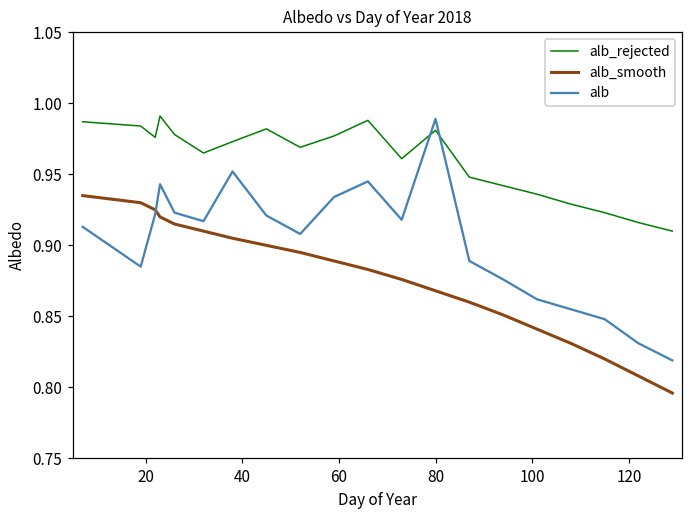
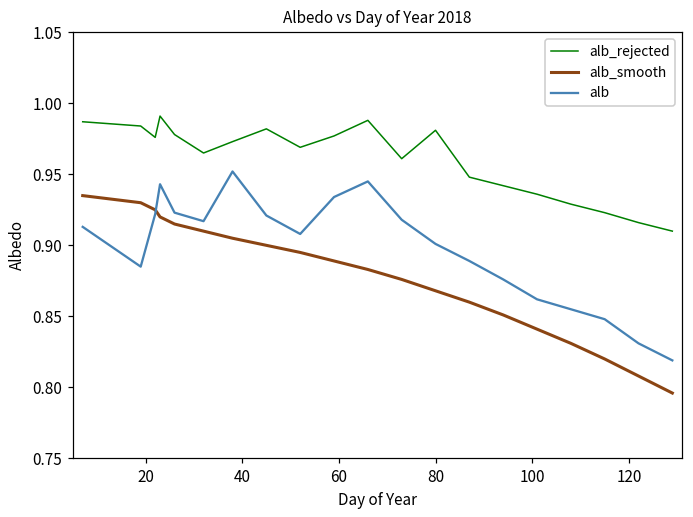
  {
    "alb_rejected": {
      "80": 0.981
    },
    "alb_smooth": {
      "80": 0.868
    },
    "alb": {
-     "80": 0.989
+     "80": 0.901
    }
  }
